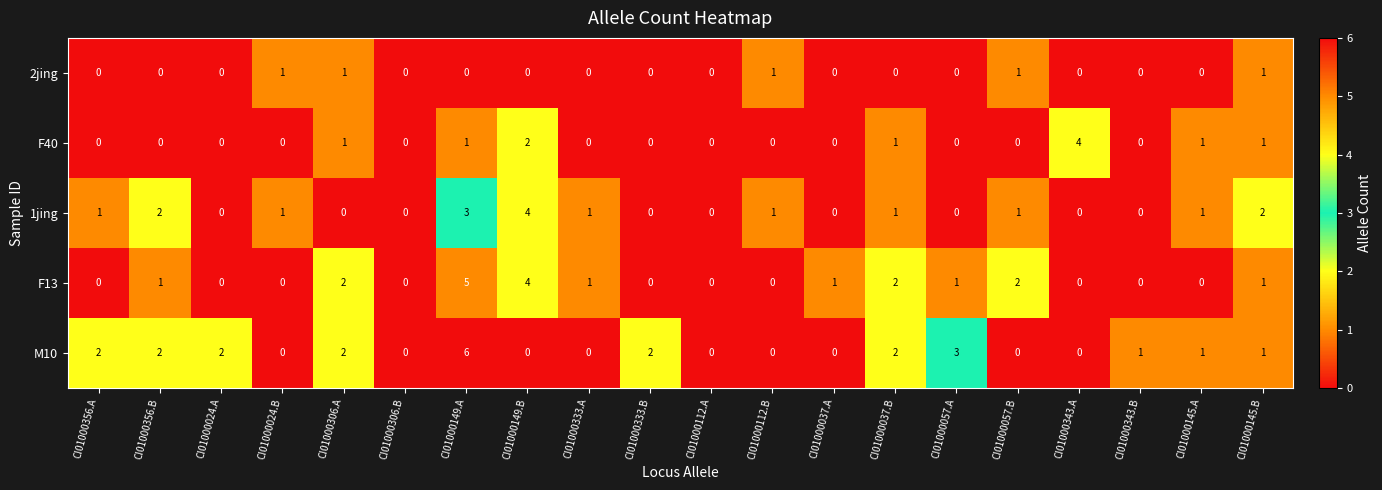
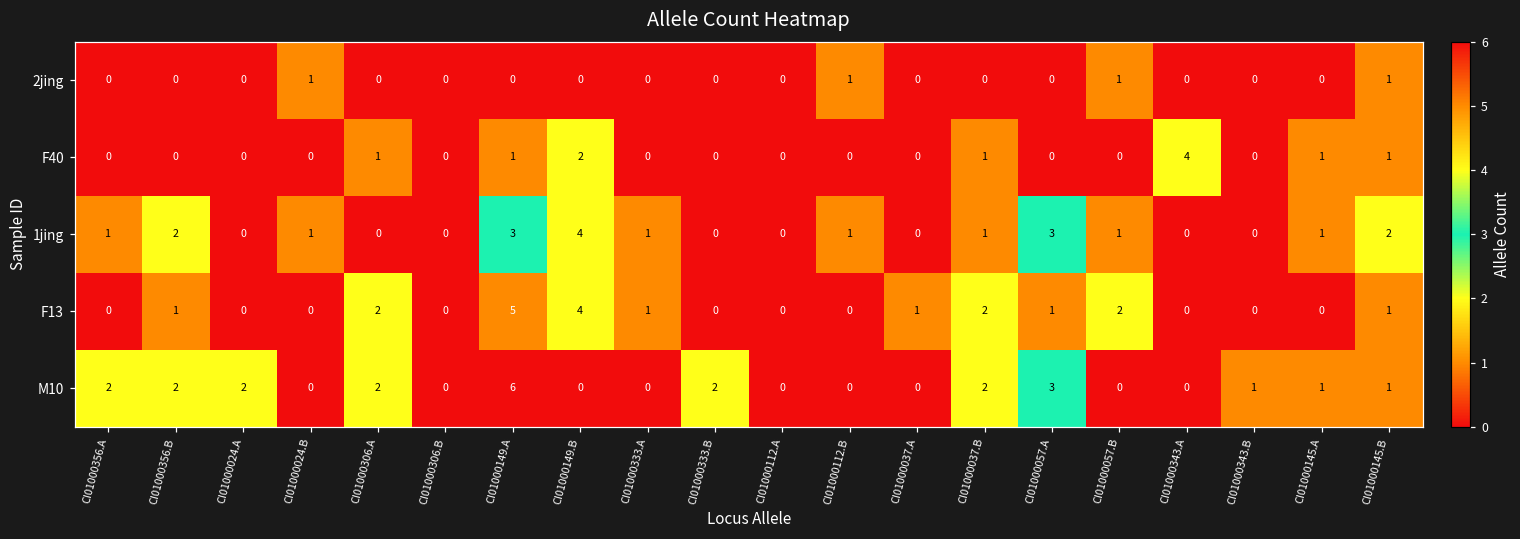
  {
    "2jing": {
      "CI01000356.A": 0,
      "CI01000356.B": 0,
      "CI01000024.A": 0,
      "CI01000024.B": 1,
-     "CI01000306.A": 1,
+     "CI01000306.A": 0,
      "CI01000306.B": 0,
      "CI01000149.A": 0,
      "CI01000149.B": 0,
      "CI01000333.A": 0,
      "CI01000333.B": 0,
      "CI01000112.A": 0,
      "CI01000112.B": 1,
      "CI01000037.A": 0,
      "CI01000037.B": 0,
      "CI01000057.A": 0,
      "CI01000057.B": 1,
      "CI01000343.A": 0,
      "CI01000343.B": 0,
      "CI01000145.A": 0,
      "CI01000145.B": 1
    },
    "F40": {
      "CI01000356.A": 0,
      "CI01000356.B": 0,
      "CI01000024.A": 0,
      "CI01000024.B": 0,
      "CI01000306.A": 1,
      "CI01000306.B": 0,
      "CI01000149.A": 1,
      "CI01000149.B": 2,
      "CI01000333.A": 0,
      "CI01000333.B": 0,
      "CI01000112.A": 0,
      "CI01000112.B": 0,
      "CI01000037.A": 0,
      "CI01000037.B": 1,
      "CI01000057.A": 0,
      "CI01000057.B": 0,
      "CI01000343.A": 4,
      "CI01000343.B": 0,
      "CI01000145.A": 1,
      "CI01000145.B": 1
    },
    "1jing": {
      "CI01000356.A": 1,
      "CI01000356.B": 2,
      "CI01000024.A": 0,
      "CI01000024.B": 1,
      "CI01000306.A": 0,
      "CI01000306.B": 0,
      "CI01000149.A": 3,
      "CI01000149.B": 4,
      "CI01000333.A": 1,
      "CI01000333.B": 0,
      "CI01000112.A": 0,
      "CI01000112.B": 1,
      "CI01000037.A": 0,
      "CI01000037.B": 1,
-     "CI01000057.A": 0,
+     "CI01000057.A": 3,
      "CI01000057.B": 1,
      "CI01000343.A": 0,
      "CI01000343.B": 0,
      "CI01000145.A": 1,
      "CI01000145.B": 2
    },
    "F13": {
      "CI01000356.A": 0,
      "CI01000356.B": 1,
      "CI01000024.A": 0,
      "CI01000024.B": 0,
      "CI01000306.A": 2,
      "CI01000306.B": 0,
      "CI01000149.A": 5,
      "CI01000149.B": 4,
      "CI01000333.A": 1,
      "CI01000333.B": 0,
      "CI01000112.A": 0,
      "CI01000112.B": 0,
      "CI01000037.A": 1,
      "CI01000037.B": 2,
      "CI01000057.A": 1,
      "CI01000057.B": 2,
      "CI01000343.A": 0,
      "CI01000343.B": 0,
      "CI01000145.A": 0,
      "CI01000145.B": 1
    },
    "M10": {
      "CI01000356.A": 2,
      "CI01000356.B": 2,
      "CI01000024.A": 2,
      "CI01000024.B": 0,
      "CI01000306.A": 2,
      "CI01000306.B": 0,
      "CI01000149.A": 6,
      "CI01000149.B": 0,
      "CI01000333.A": 0,
      "CI01000333.B": 2,
      "CI01000112.A": 0,
      "CI01000112.B": 0,
      "CI01000037.A": 0,
      "CI01000037.B": 2,
      "CI01000057.A": 3,
      "CI01000057.B": 0,
      "CI01000343.A": 0,
      "CI01000343.B": 1,
      "CI01000145.A": 1,
      "CI01000145.B": 1
    }
  }
